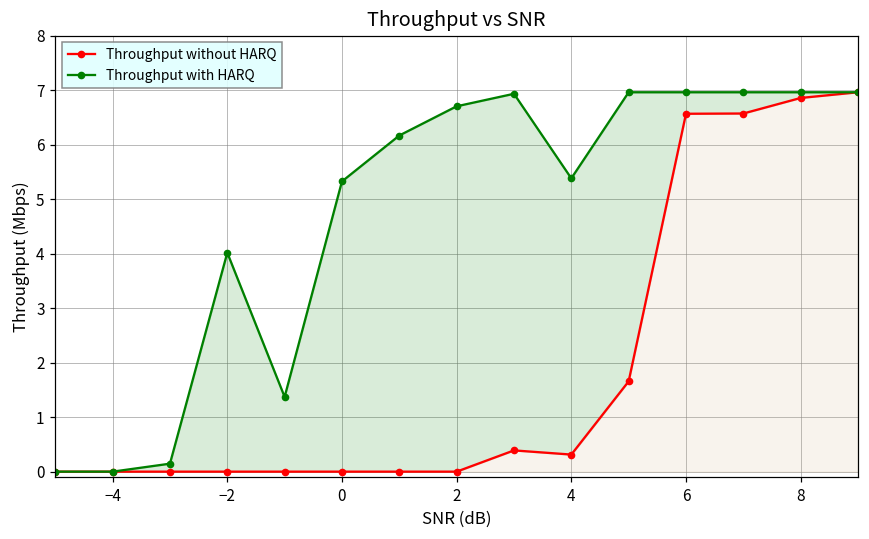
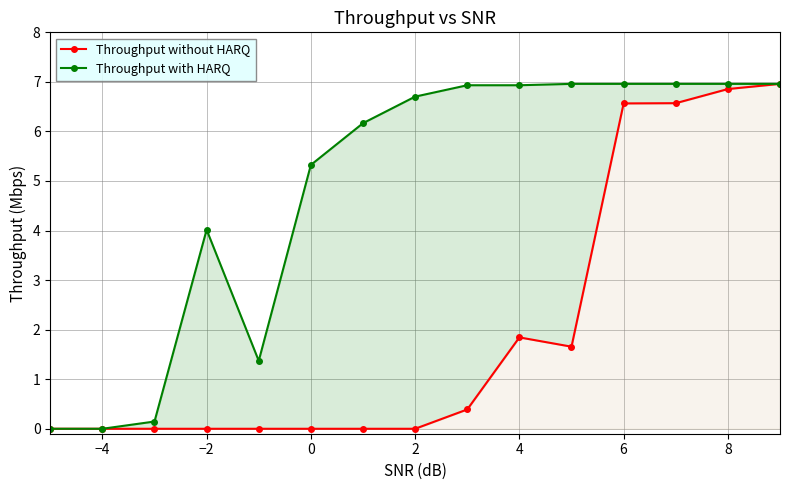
  {
    "Throughput without HARQ": {
      "−2": 0.0,
      "0": 0.0,
      "2": 0.0,
-     "4": 0.3,
+     "4": 1.8,
      "6": 6.6,
      "8": 6.9
    },
    "Throughput with HARQ": {
      "−2": 4.0,
      "0": 5.3,
      "2": 6.7,
-     "4": 5.4,
+     "4": 6.9,
      "6": 7.0,
      "8": 7.0
    }
  }
